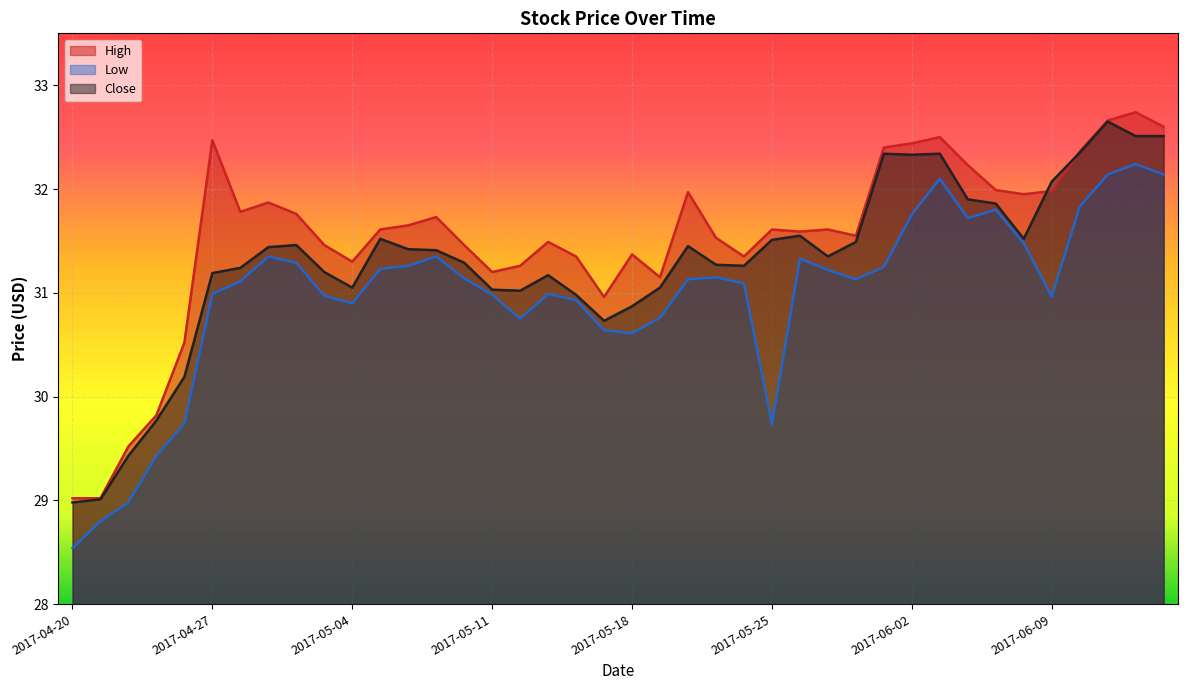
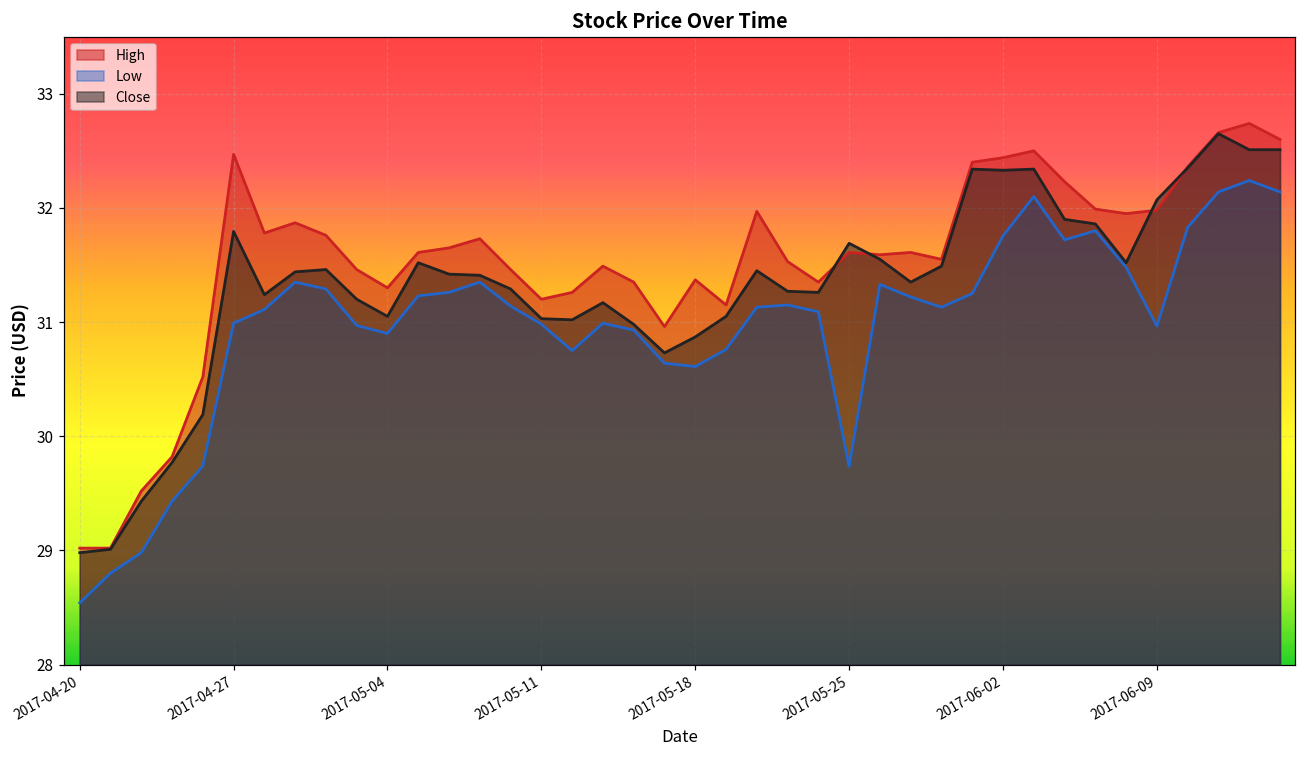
  {
    "High": {
      "2017-04-20": 29.02,
      "2017-04-27": 32.47,
      "2017-05-04": 31.30,
      "2017-05-11": 31.20,
      "2017-05-18": 31.37,
      "2017-05-25": 31.61,
      "2017-06-02": 32.44,
      "2017-06-09": 31.98
    },
    "Low": {
      "2017-04-20": 28.54,
      "2017-04-27": 30.99,
      "2017-05-04": 30.90,
      "2017-05-11": 30.98,
      "2017-05-18": 30.61,
      "2017-05-25": 29.73,
      "2017-06-02": 31.75,
      "2017-06-09": 30.96
    },
    "Close": {
      "2017-04-20": 28.98,
-     "2017-04-27": 31.19,
+     "2017-04-27": 31.79,
      "2017-05-04": 31.05,
      "2017-05-11": 31.03,
      "2017-05-18": 30.87,
-     "2017-05-25": 31.51,
+     "2017-05-25": 31.69,
      "2017-06-02": 32.33,
      "2017-06-09": 32.07
    }
  }
